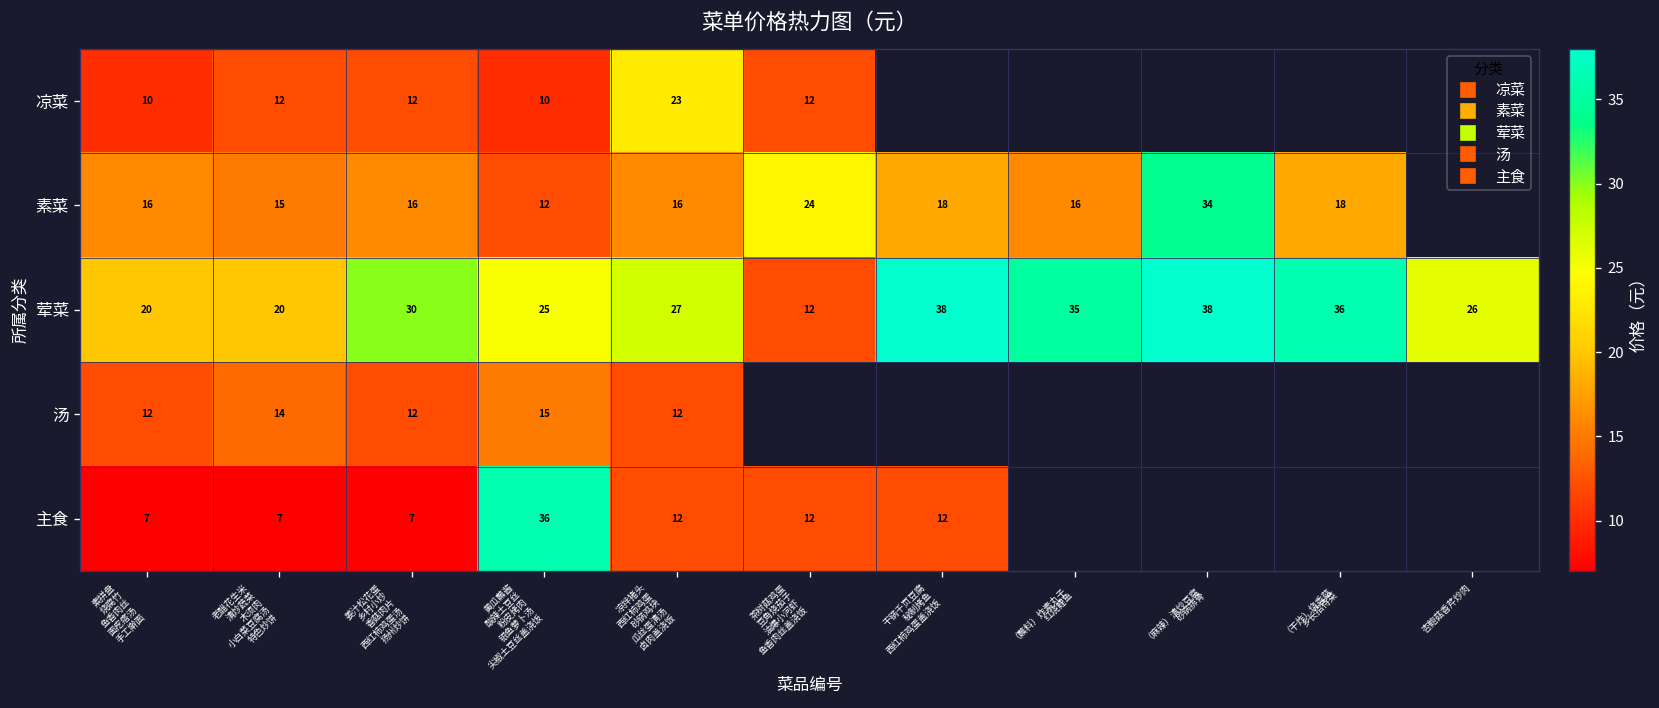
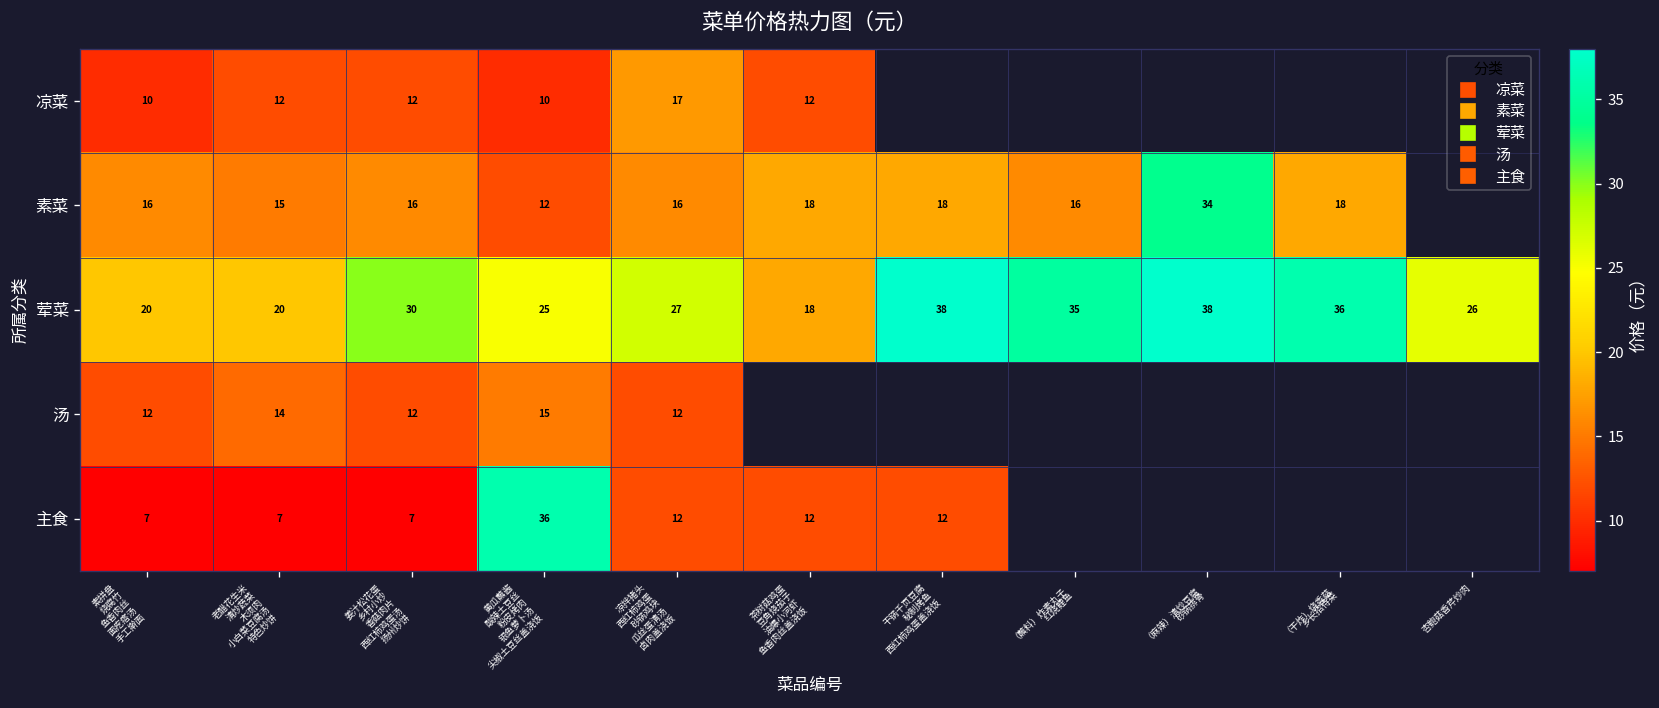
  {
    "凉菜": {
      "素拼盘 烧腐竹 鱼香肉丝 面疙瘩汤 手工擀面": 10,
      "老醋花生米 清炒蔬菜 木须肉 小白菜豆腐汤 特色炒饼": 12,
      "姜汁松花蛋 乡村小炒 香菇肉片 西红柿鸡蛋汤 扬州炒饼": 12,
      "黄瓜蘸酱 酸辣土豆丝 粉皮烤肉 银鱼萝卜汤 尖椒土豆丝盖浇饭": 10,
-     "凉拌猪头 西红柿鸡蛋 砂锅鸡块 瓜丝蛋清汤 卤肉盖浇饭": 23,
+     "凉拌猪头 西红柿鸡蛋 砂锅鸡块 瓜丝蛋清汤 卤肉盖浇饭": 17,
      "茶树菇鸡蛋 豆角烧茄子 油爆小河虾 鱼香肉丝盖浇饭": 12
    },
    "素菜": {
      "素拼盘 烧腐竹 鱼香肉丝 面疙瘩汤 手工擀面": 16,
      "老醋花生米 清炒蔬菜 木须肉 小白菜豆腐汤 特色炒饼": 15,
      "姜汁松花蛋 乡村小炒 香菇肉片 西红柿鸡蛋汤 扬州炒饼": 16,
      "黄瓜蘸酱 酸辣土豆丝 粉皮烤肉 银鱼萝卜汤 尖椒土豆丝盖浇饭": 12,
      "凉拌猪头 西红柿鸡蛋 砂锅鸡块 瓜丝蛋清汤 卤肉盖浇饭": 16,
-     "茶树菇鸡蛋 豆角烧茄子 油爆小河虾 鱼香肉丝盖浇饭": 24,
+     "茶树菇鸡蛋 豆角烧茄子 油爆小河虾 鱼香肉丝盖浇饭": 18,
      "干锅千页豆腐 秘制烤鱼 西红柿鸡蛋盖浇饭": 18,
      "（蘸料）炸素丸子 红烧鲤鱼": 16,
      "（麻辣）清炒豆腐 砂锅排骨": 34,
      "（干炸）烧香菇 乡长招待菜": 18
    },
    "荤菜": {
      "素拼盘 烧腐竹 鱼香肉丝 面疙瘩汤 手工擀面": 20,
      "老醋花生米 清炒蔬菜 木须肉 小白菜豆腐汤 特色炒饼": 20,
      "姜汁松花蛋 乡村小炒 香菇肉片 西红柿鸡蛋汤 扬州炒饼": 30,
      "黄瓜蘸酱 酸辣土豆丝 粉皮烤肉 银鱼萝卜汤 尖椒土豆丝盖浇饭": 25,
      "凉拌猪头 西红柿鸡蛋 砂锅鸡块 瓜丝蛋清汤 卤肉盖浇饭": 27,
-     "茶树菇鸡蛋 豆角烧茄子 油爆小河虾 鱼香肉丝盖浇饭": 12,
+     "茶树菇鸡蛋 豆角烧茄子 油爆小河虾 鱼香肉丝盖浇饭": 18,
      "干锅千页豆腐 秘制烤鱼 西红柿鸡蛋盖浇饭": 38,
      "（蘸料）炸素丸子 红烧鲤鱼": 35,
      "（麻辣）清炒豆腐 砂锅排骨": 38,
      "（干炸）烧香菇 乡长招待菜": 36,
      "杏鲍菇香芹炒肉": 26
    },
    "汤": {
      "素拼盘 烧腐竹 鱼香肉丝 面疙瘩汤 手工擀面": 12,
      "老醋花生米 清炒蔬菜 木须肉 小白菜豆腐汤 特色炒饼": 14,
      "姜汁松花蛋 乡村小炒 香菇肉片 西红柿鸡蛋汤 扬州炒饼": 12,
      "黄瓜蘸酱 酸辣土豆丝 粉皮烤肉 银鱼萝卜汤 尖椒土豆丝盖浇饭": 15,
      "凉拌猪头 西红柿鸡蛋 砂锅鸡块 瓜丝蛋清汤 卤肉盖浇饭": 12
    },
    "主食": {
      "素拼盘 烧腐竹 鱼香肉丝 面疙瘩汤 手工擀面": 7,
      "老醋花生米 清炒蔬菜 木须肉 小白菜豆腐汤 特色炒饼": 7,
      "姜汁松花蛋 乡村小炒 香菇肉片 西红柿鸡蛋汤 扬州炒饼": 7,
      "黄瓜蘸酱 酸辣土豆丝 粉皮烤肉 银鱼萝卜汤 尖椒土豆丝盖浇饭": 36,
      "凉拌猪头 西红柿鸡蛋 砂锅鸡块 瓜丝蛋清汤 卤肉盖浇饭": 12,
      "茶树菇鸡蛋 豆角烧茄子 油爆小河虾 鱼香肉丝盖浇饭": 12,
      "干锅千页豆腐 秘制烤鱼 西红柿鸡蛋盖浇饭": 12
    }
  }
